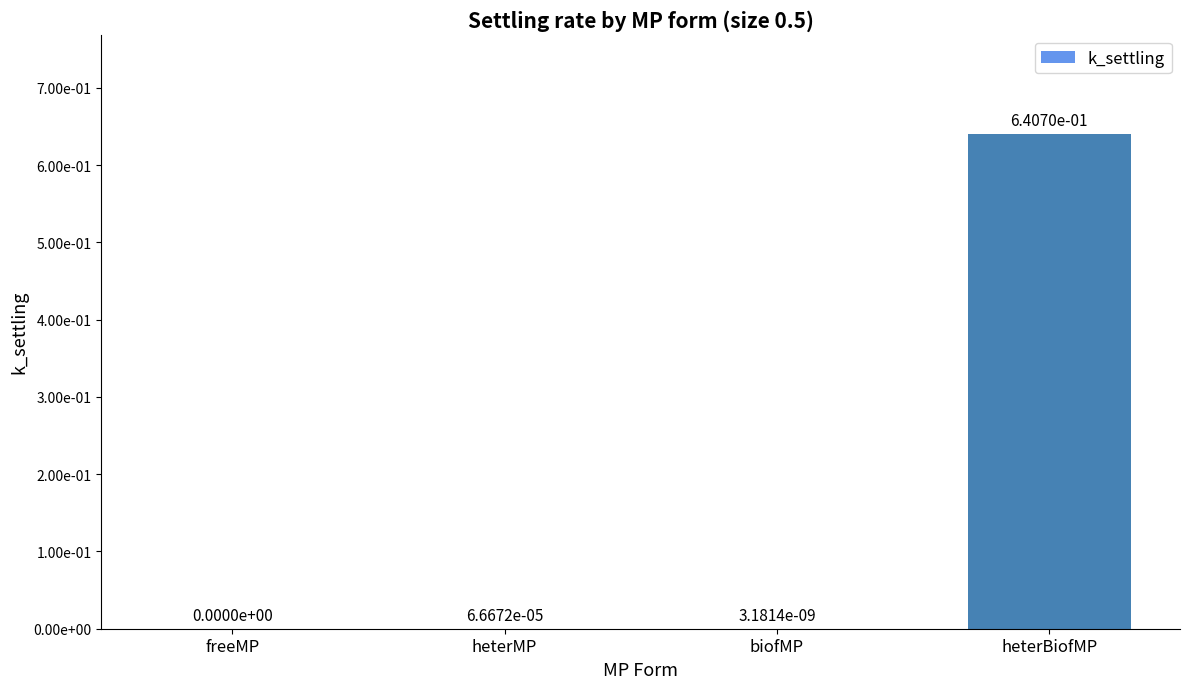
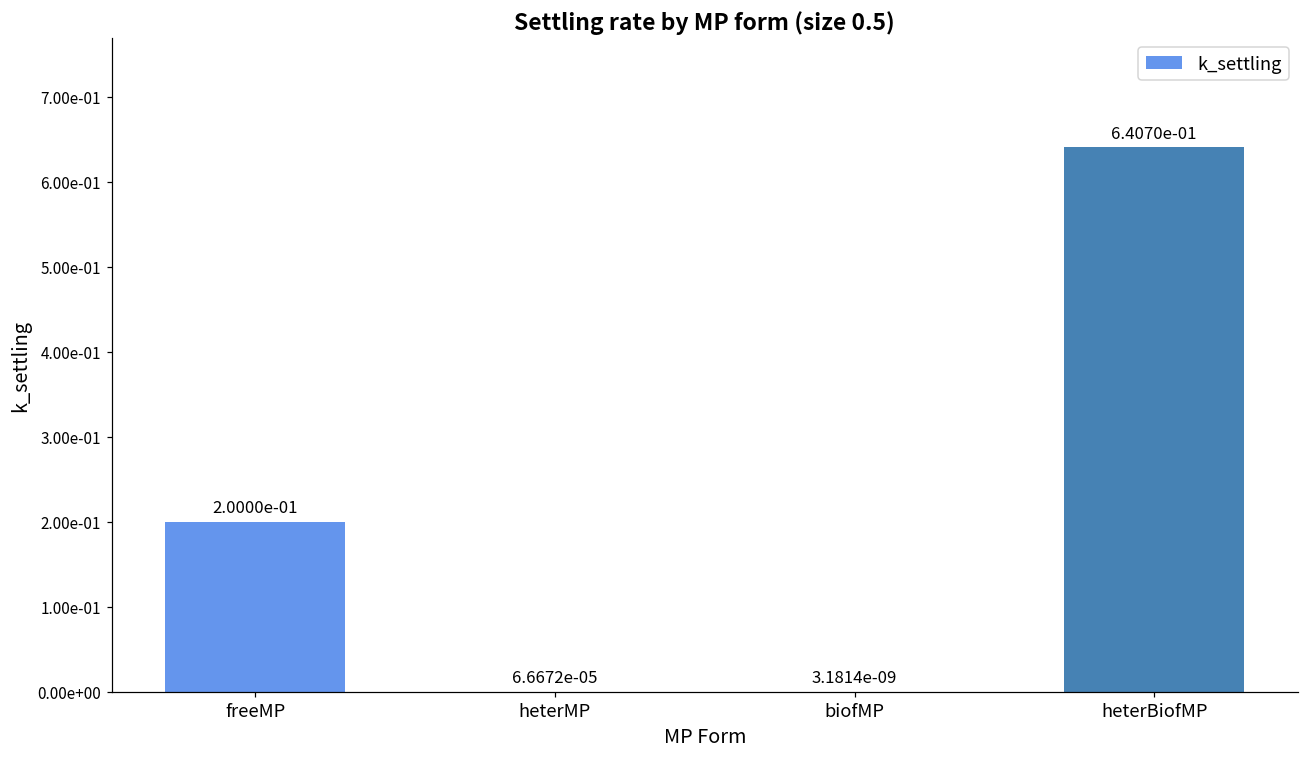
  {
-   "freeMP": "0.0000e+00",
+   "freeMP": "2.0000e-01",
    "heterMP": "6.6672e-05",
    "biofMP": "3.1814e-09",
    "heterBiofMP": "6.4070e-01"
  }
